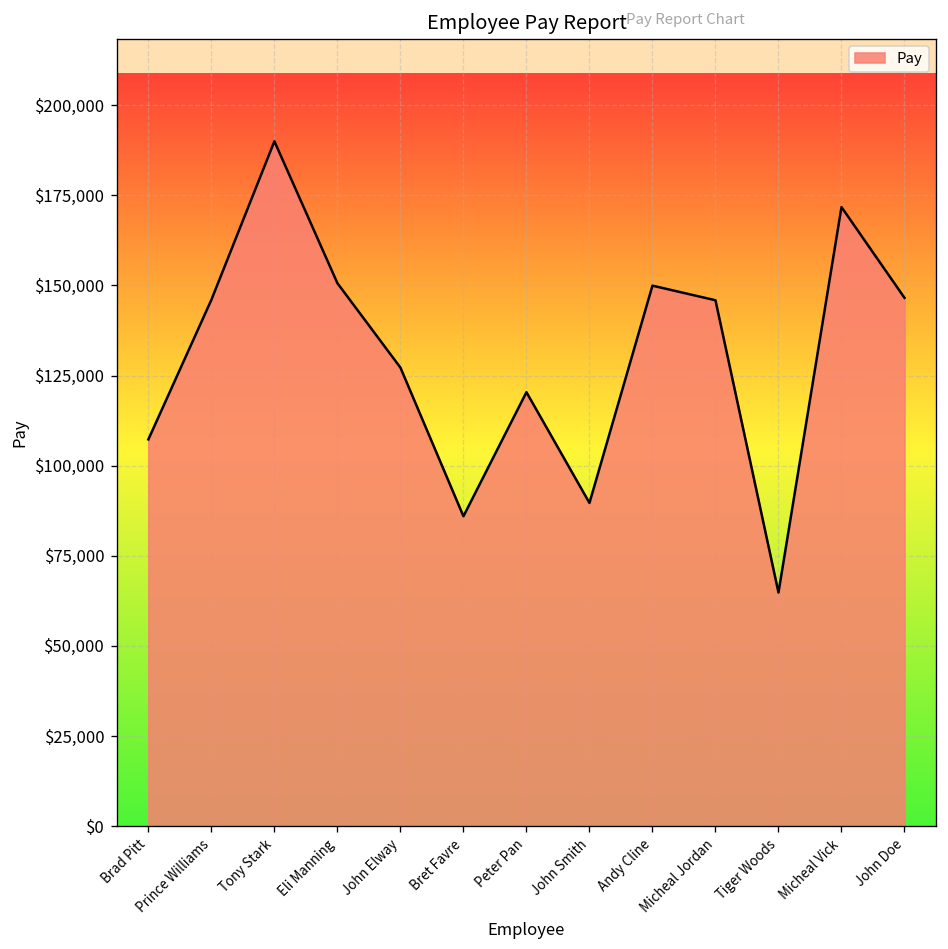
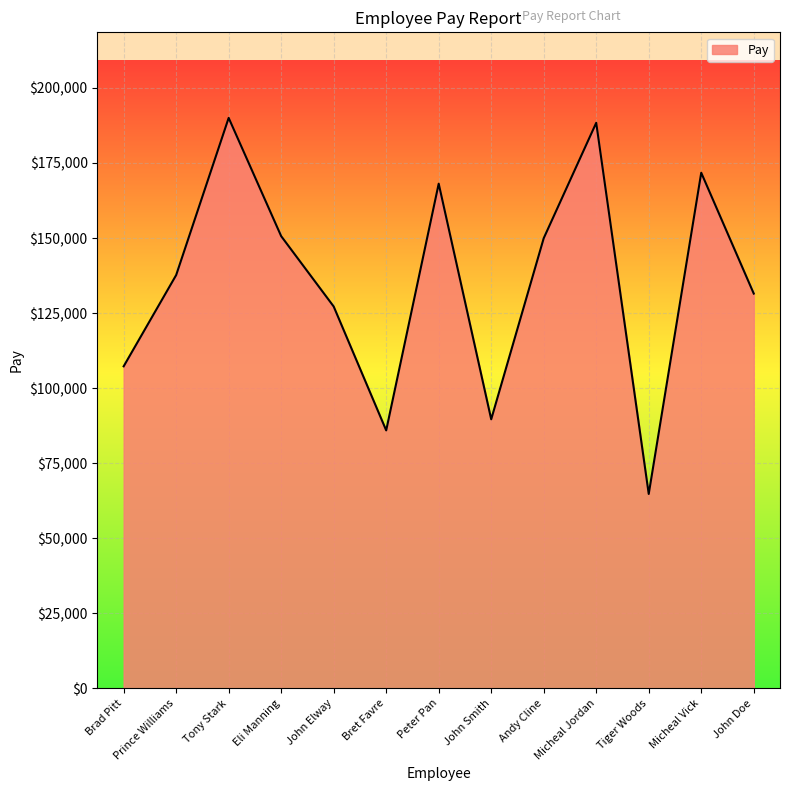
  {
    "Brad Pitt": "$107,000",
-   "Prince Williams": "$146,000",
+   "Prince Williams": "$138,000",
    "Tony Stark": "$190,000",
    "Eli Manning": "$151,000",
    "John Elway": "$127,000",
    "Bret Favre": "$86,000",
-   "Peter Pan": "$120,000",
+   "Peter Pan": "$168,000",
    "John Smith": "$90,000",
    "Andy Cline": "$150,000",
-   "Micheal Jordan": "$146,000",
+   "Micheal Jordan": "$188,000",
    "Tiger Woods": "$65,000",
    "Micheal Vick": "$172,000",
-   "John Doe": "$147,000"
+   "John Doe": "$132,000"
  }
